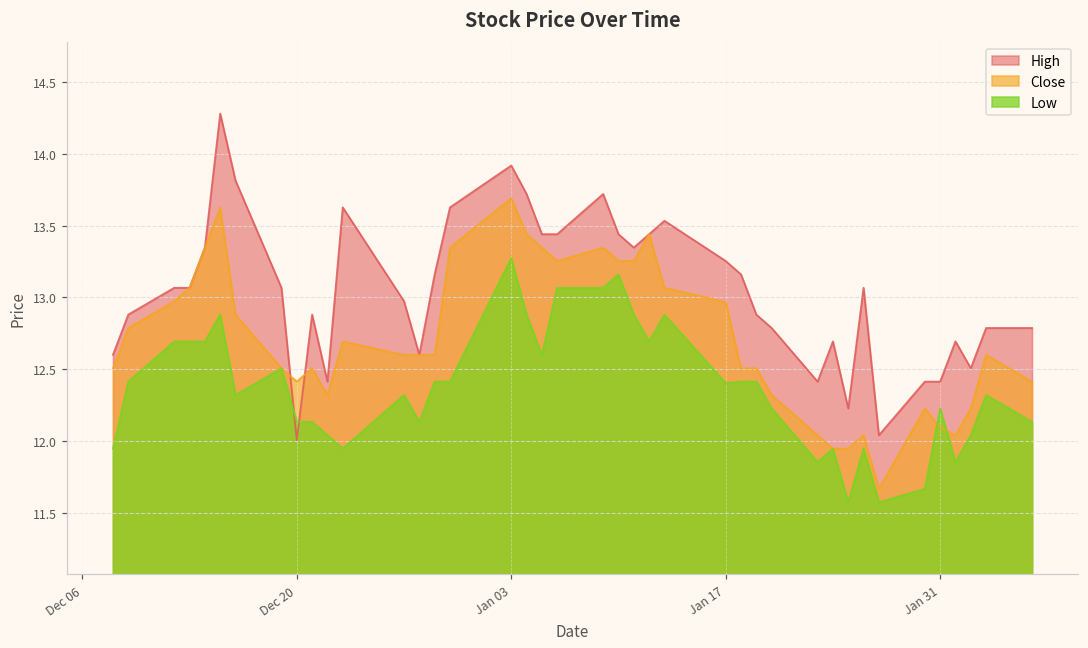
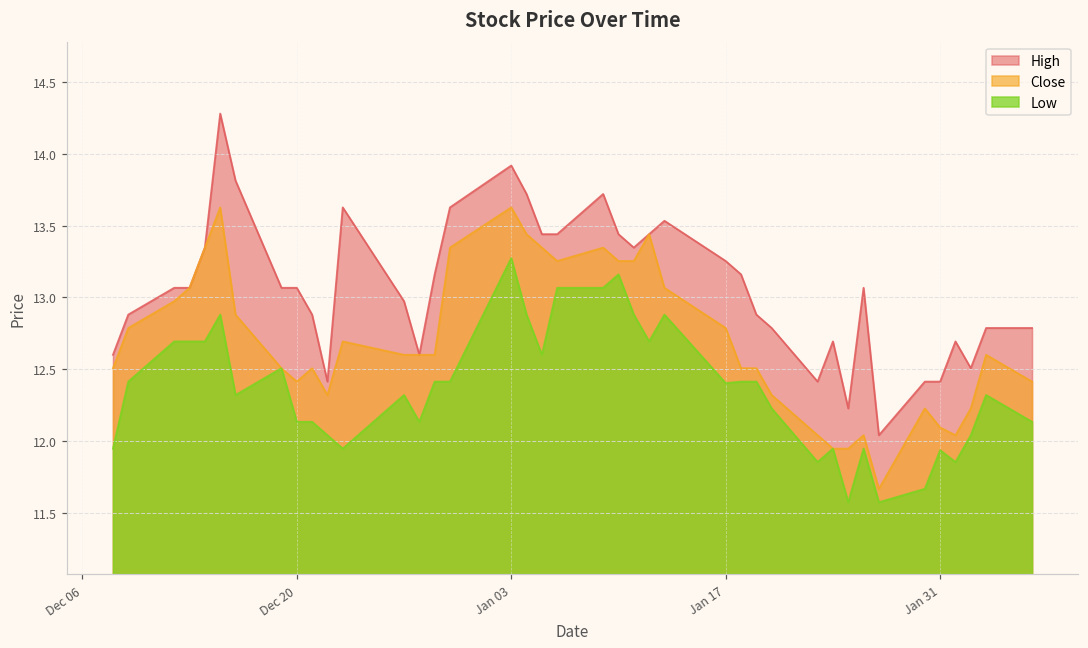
  {
    "High": {
-     "Dec 20": 12.01,
+     "Dec 20": 13.07,
      "Jan 03": 13.92,
      "Jan 17": 13.25,
      "Jan 31": 12.41
    },
    "Close": {
      "Dec 20": 12.41,
-     "Jan 03": 13.69,
-     "Jan 17": 12.97,
+     "Jan 03": 13.63,
+     "Jan 17": 12.79,
      "Jan 31": 12.09
    },
    "Low": {
      "Dec 20": 12.13,
      "Jan 03": 13.27,
      "Jan 17": 12.40,
-     "Jan 31": 12.23
+     "Jan 31": 11.94
    }
  }
